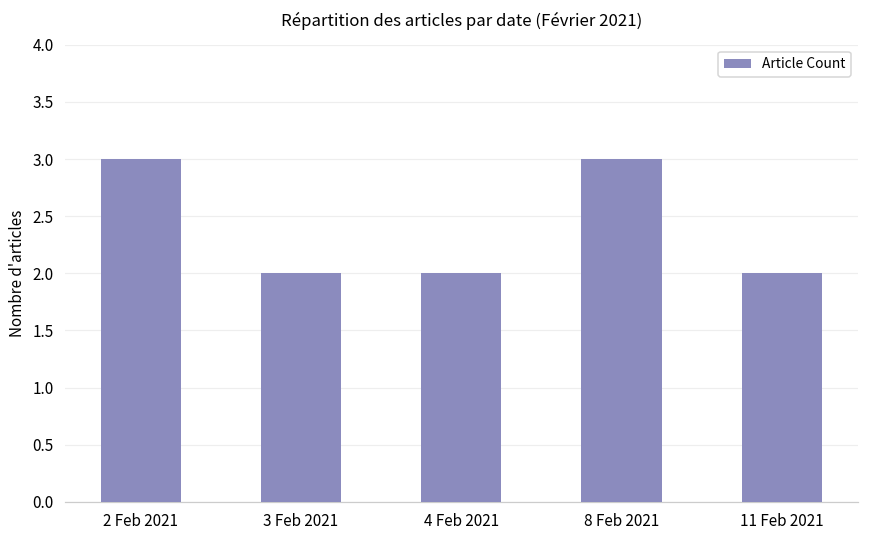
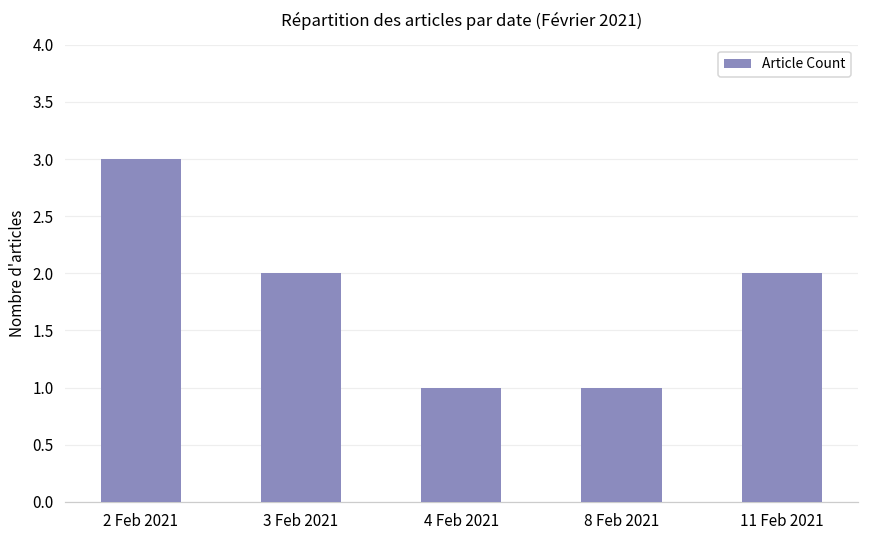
  {
    "2 Feb 2021": 3,
    "3 Feb 2021": 2,
-   "4 Feb 2021": 2,
-   "8 Feb 2021": 3,
+   "4 Feb 2021": 1,
+   "8 Feb 2021": 1,
    "11 Feb 2021": 2
  }
